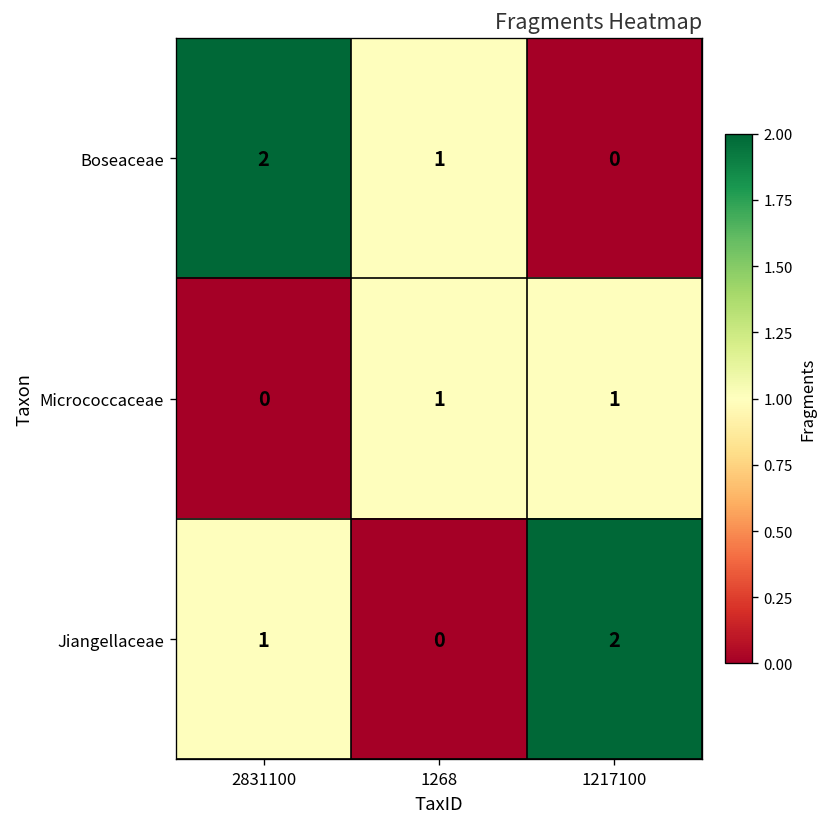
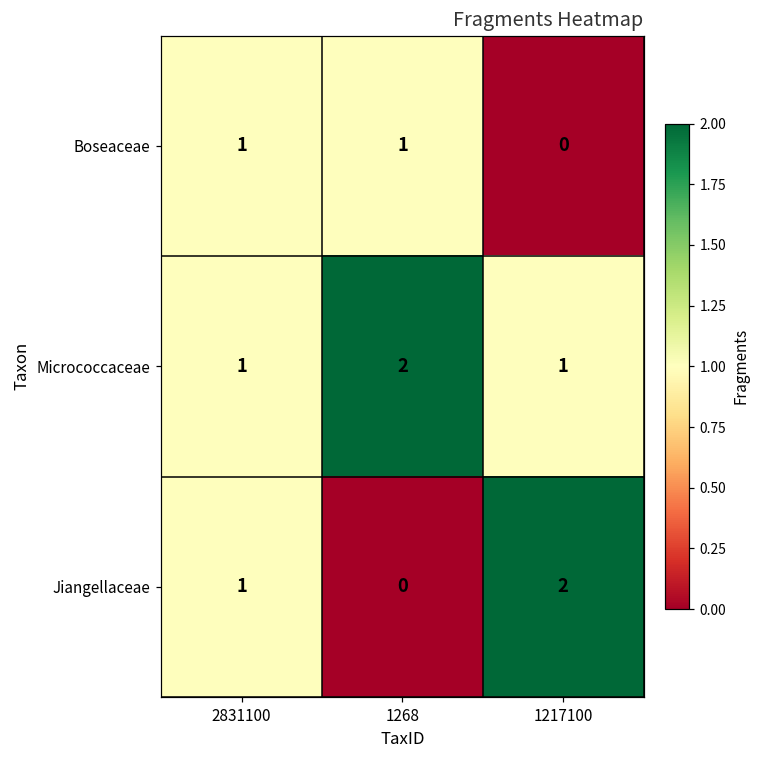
  {
    "Boseaceae": {
-     "2831100": 2,
+     "2831100": 1,
      "1268": 1,
      "1217100": 0
    },
    "Micrococcaceae": {
-     "2831100": 0,
-     "1268": 1,
+     "2831100": 1,
+     "1268": 2,
      "1217100": 1
    },
    "Jiangellaceae": {
      "2831100": 1,
      "1268": 0,
      "1217100": 2
    }
  }
